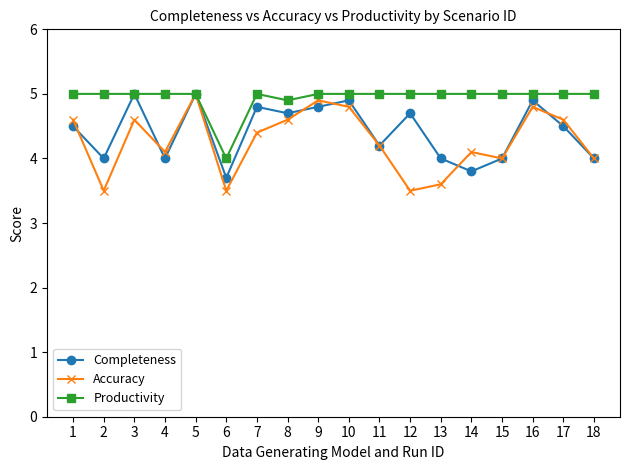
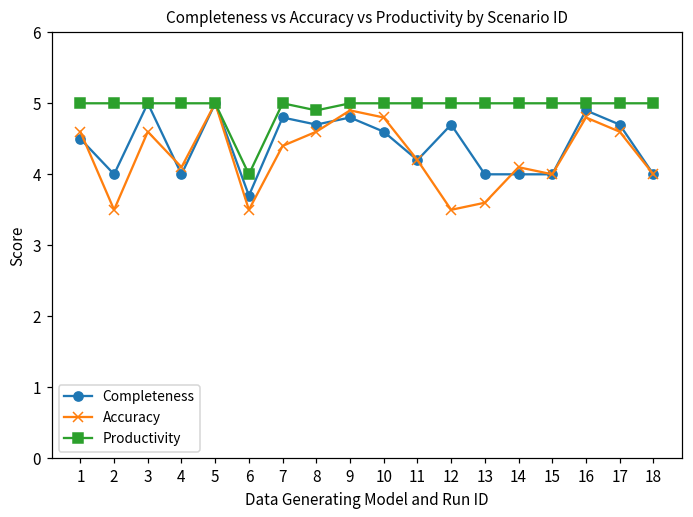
  {
    "Completeness": {
      "1": 4.5,
      "2": 4.0,
      "4": 4.0,
      "6": 3.7,
      "7": 4.8,
      "8": 4.7,
      "9": 4.8,
-     "10": 4.9,
+     "10": 4.6,
      "12": 4.7,
      "13": 4.0,
-     "14": 3.8,
+     "14": 4.0,
      "16": 4.9,
-     "17": 4.5
+     "17": 4.7
    },
    "Accuracy": {
      "1": 4.6,
      "2": 3.5,
      "3": 4.6,
      "4": 4.1,
      "6": 3.5,
      "7": 4.4,
      "8": 4.6,
      "9": 4.9,
      "10": 4.8,
      "12": 3.5,
      "13": 3.6,
      "14": 4.1,
      "16": 4.8,
      "17": 4.6
    },
    "Productivity": {
      "1": 5.0,
      "2": 5.0,
      "4": 5.0,
      "6": 4.0,
      "7": 5.0,
      "8": 4.9,
      "9": 5.0,
      "10": 5.0,
      "11": 5.0,
      "12": 5.0,
      "13": 5.0,
      "14": 5.0,
      "15": 5.0,
      "16": 5.0,
      "17": 5.0,
      "18": 5.0
    }
  }
